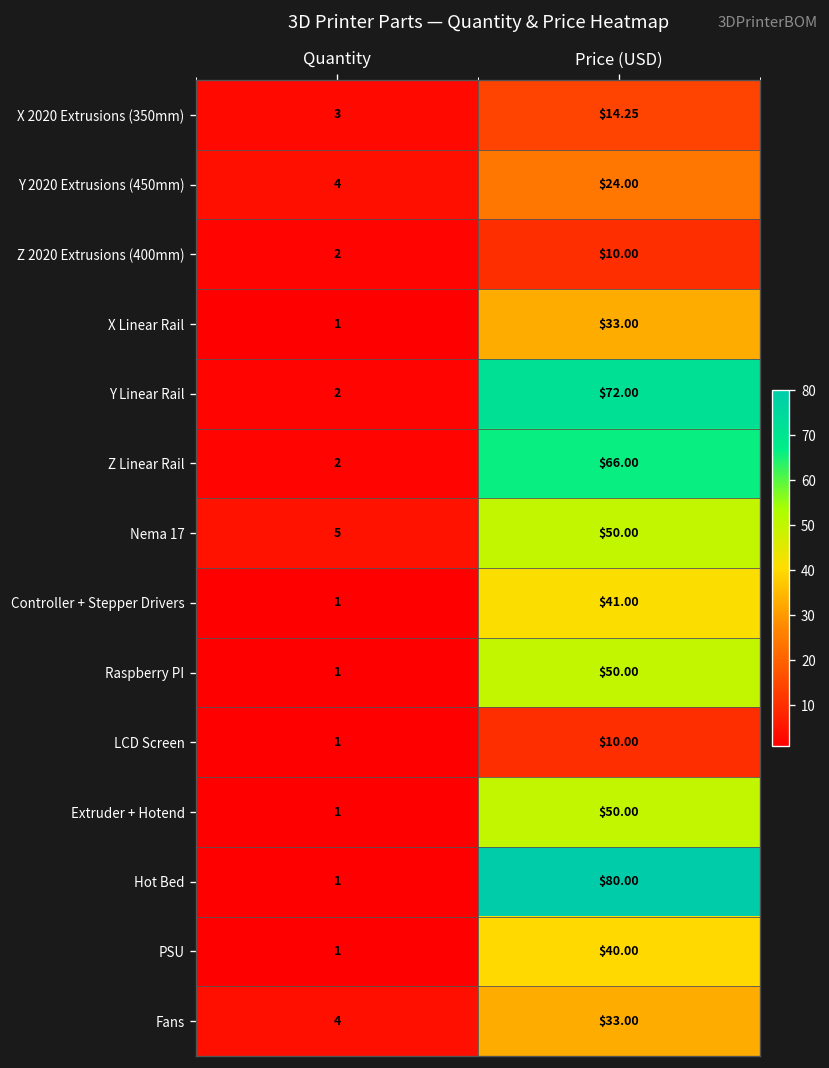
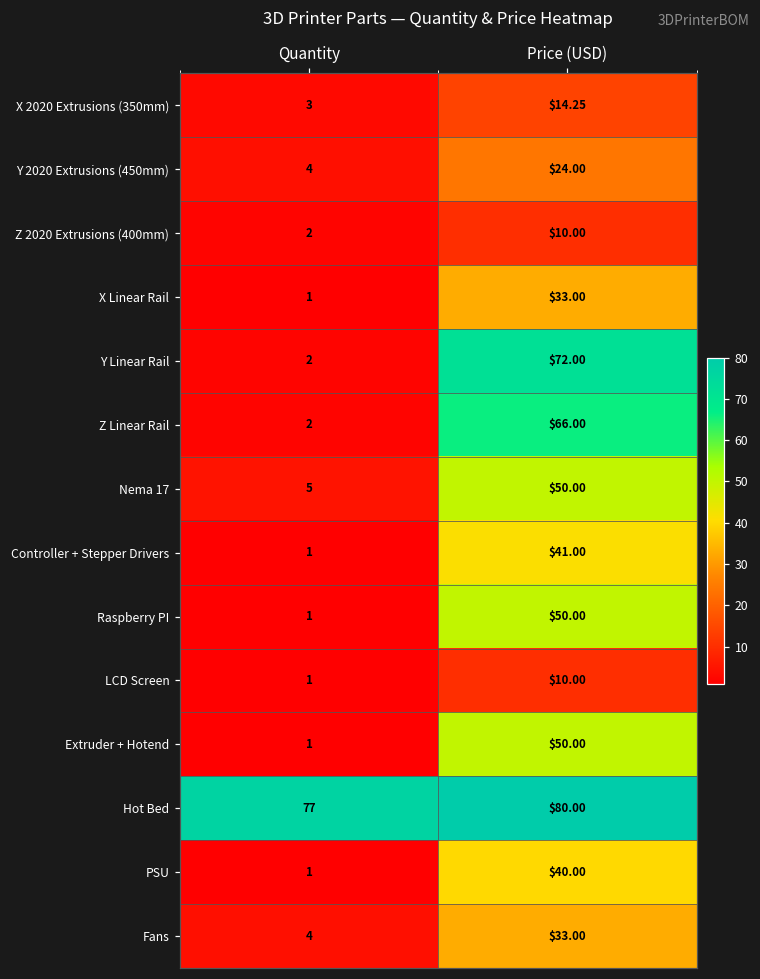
  {
    "X 2020 Extrusions (350mm)": {
      "Quantity": "3",
      "Price (USD)": "$14.25"
    },
    "Y 2020 Extrusions (450mm)": {
      "Quantity": "4",
      "Price (USD)": "$24.00"
    },
    "Z 2020 Extrusions (400mm)": {
      "Quantity": "2",
      "Price (USD)": "$10.00"
    },
    "X Linear Rail": {
      "Quantity": "1",
      "Price (USD)": "$33.00"
    },
    "Y Linear Rail": {
      "Quantity": "2",
      "Price (USD)": "$72.00"
    },
    "Z Linear Rail": {
      "Quantity": "2",
      "Price (USD)": "$66.00"
    },
    "Nema 17": {
      "Quantity": "5",
      "Price (USD)": "$50.00"
    },
    "Controller + Stepper Drivers": {
      "Quantity": "1",
      "Price (USD)": "$41.00"
    },
    "Raspberry PI": {
      "Quantity": "1",
      "Price (USD)": "$50.00"
    },
    "LCD Screen": {
      "Quantity": "1",
      "Price (USD)": "$10.00"
    },
    "Extruder + Hotend": {
      "Quantity": "1",
      "Price (USD)": "$50.00"
    },
    "Hot Bed": {
-     "Quantity": "1",
+     "Quantity": "77",
      "Price (USD)": "$80.00"
    },
    "PSU": {
      "Quantity": "1",
      "Price (USD)": "$40.00"
    },
    "Fans": {
      "Quantity": "4",
      "Price (USD)": "$33.00"
    }
  }
